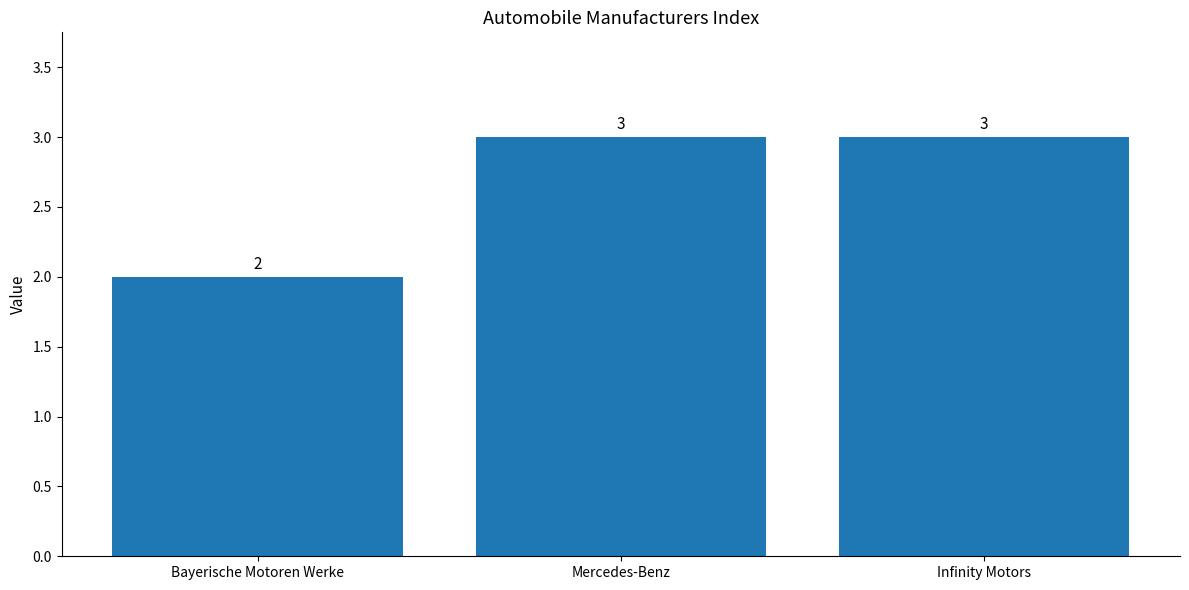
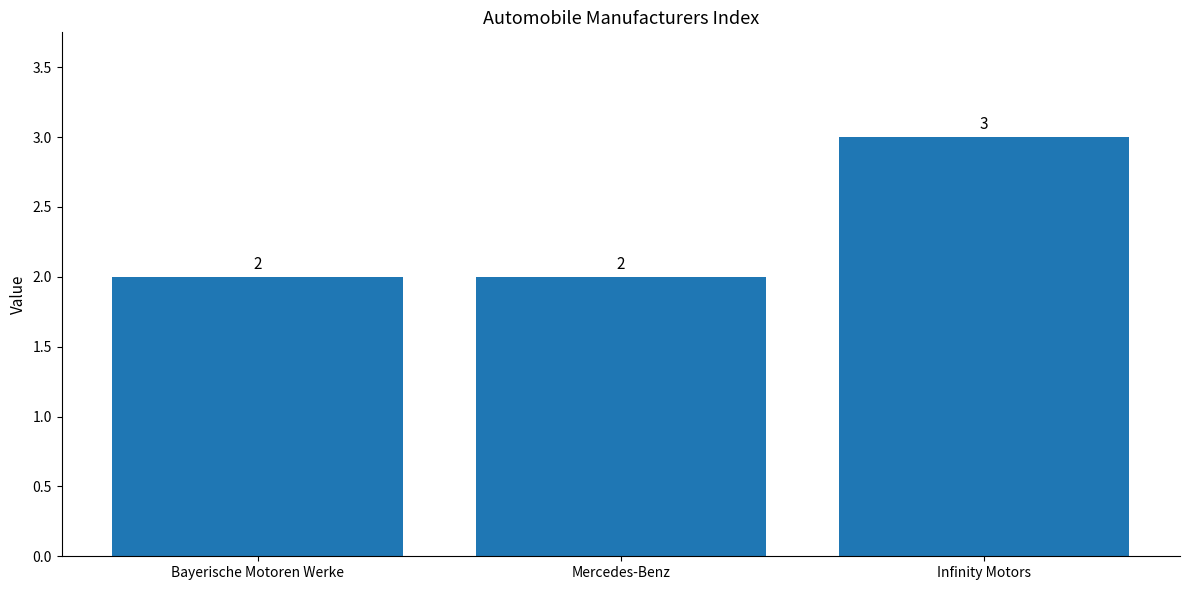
  {
    "Bayerische Motoren Werke": 2,
-   "Mercedes-Benz": 3,
+   "Mercedes-Benz": 2,
    "Infinity Motors": 3
  }
